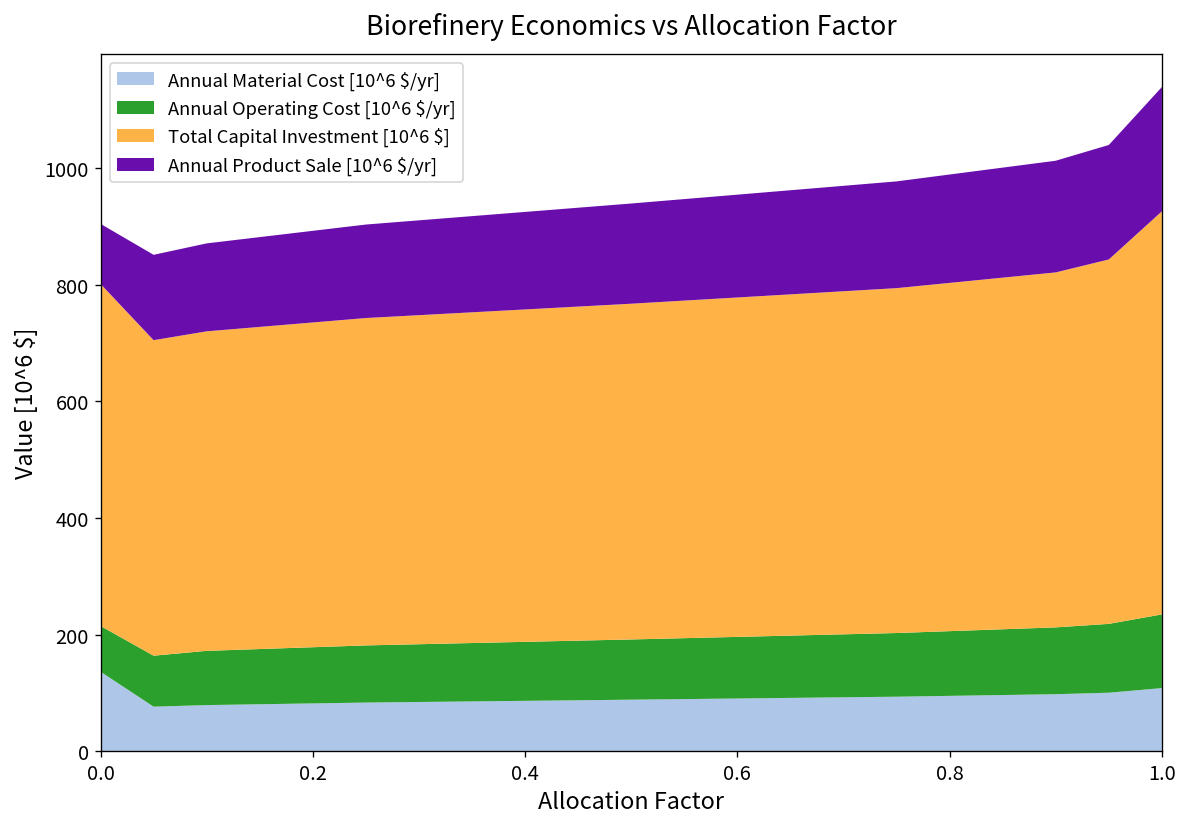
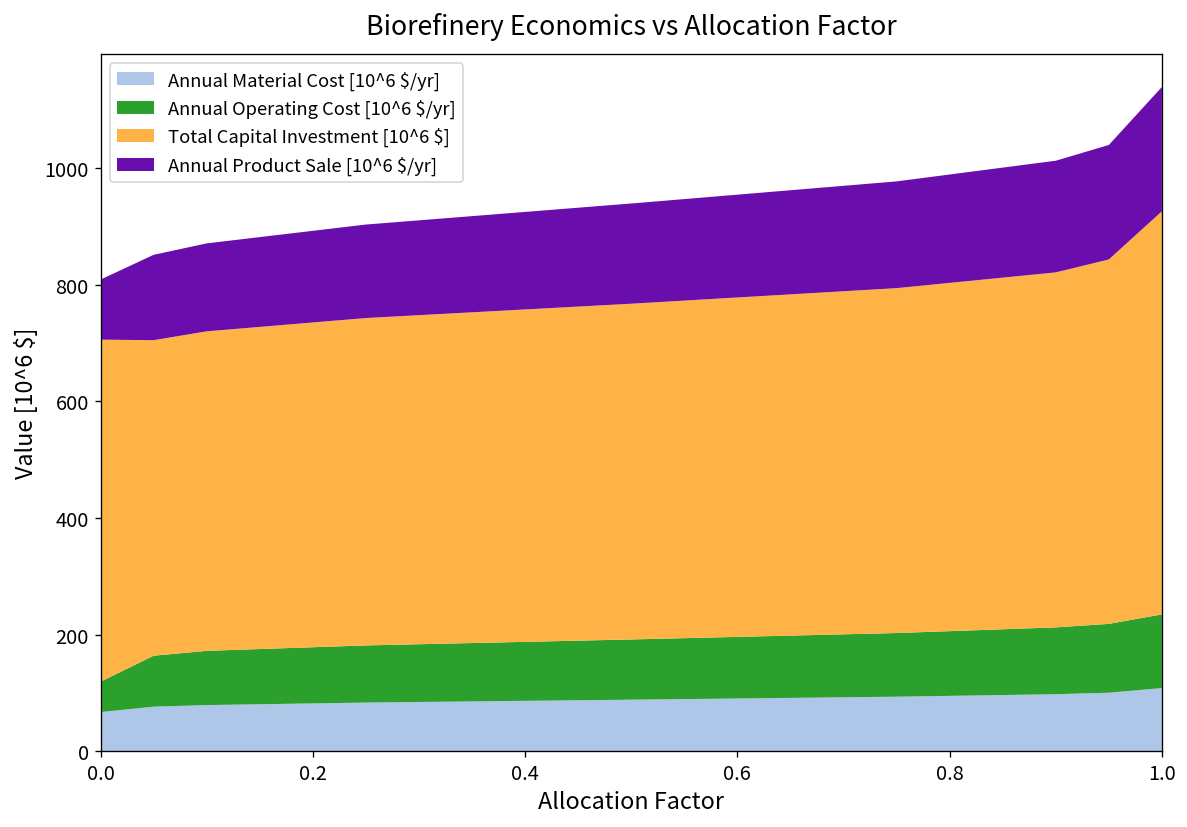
  {
    "Annual Material Cost [10^6 $/yr]": {
-     "0.0": 140
+     "0.0": 70
    },
    "Annual Operating Cost [10^6 $/yr]": {
-     "0.0": 80
+     "0.0": 50
    },
    "Annual Product Sale [10^6 $/yr]": {
      "0.0": 100,
      "1.0": 210
    }
  }
